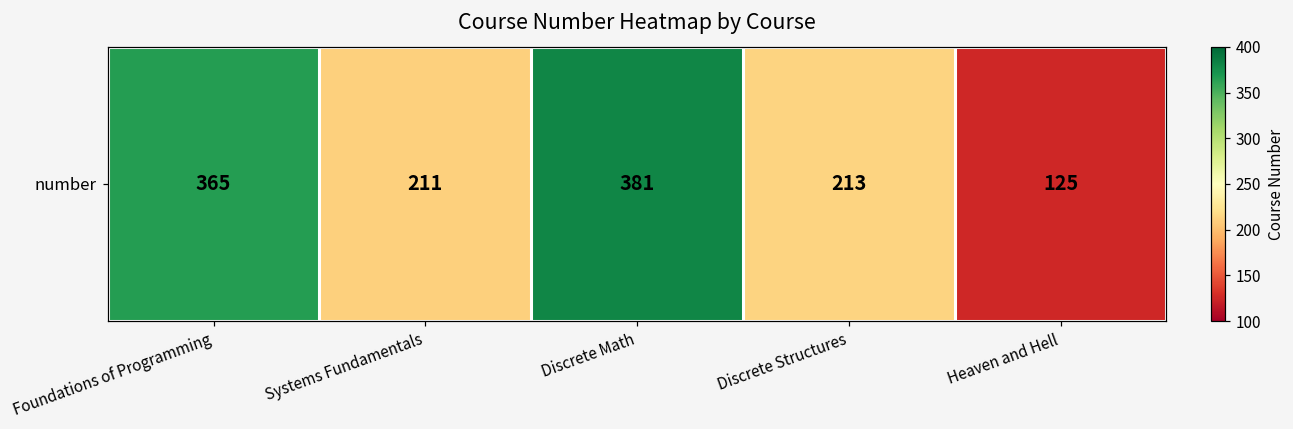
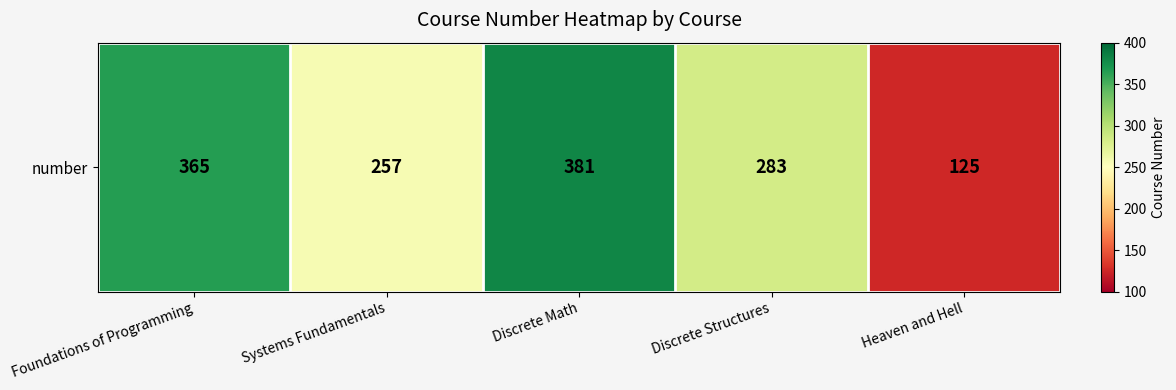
  {
    "number": {
      "Foundations of Programming": 365,
-     "Systems Fundamentals": 211,
+     "Systems Fundamentals": 257,
      "Discrete Math": 381,
-     "Discrete Structures": 213,
+     "Discrete Structures": 283,
      "Heaven and Hell": 125
    }
  }
